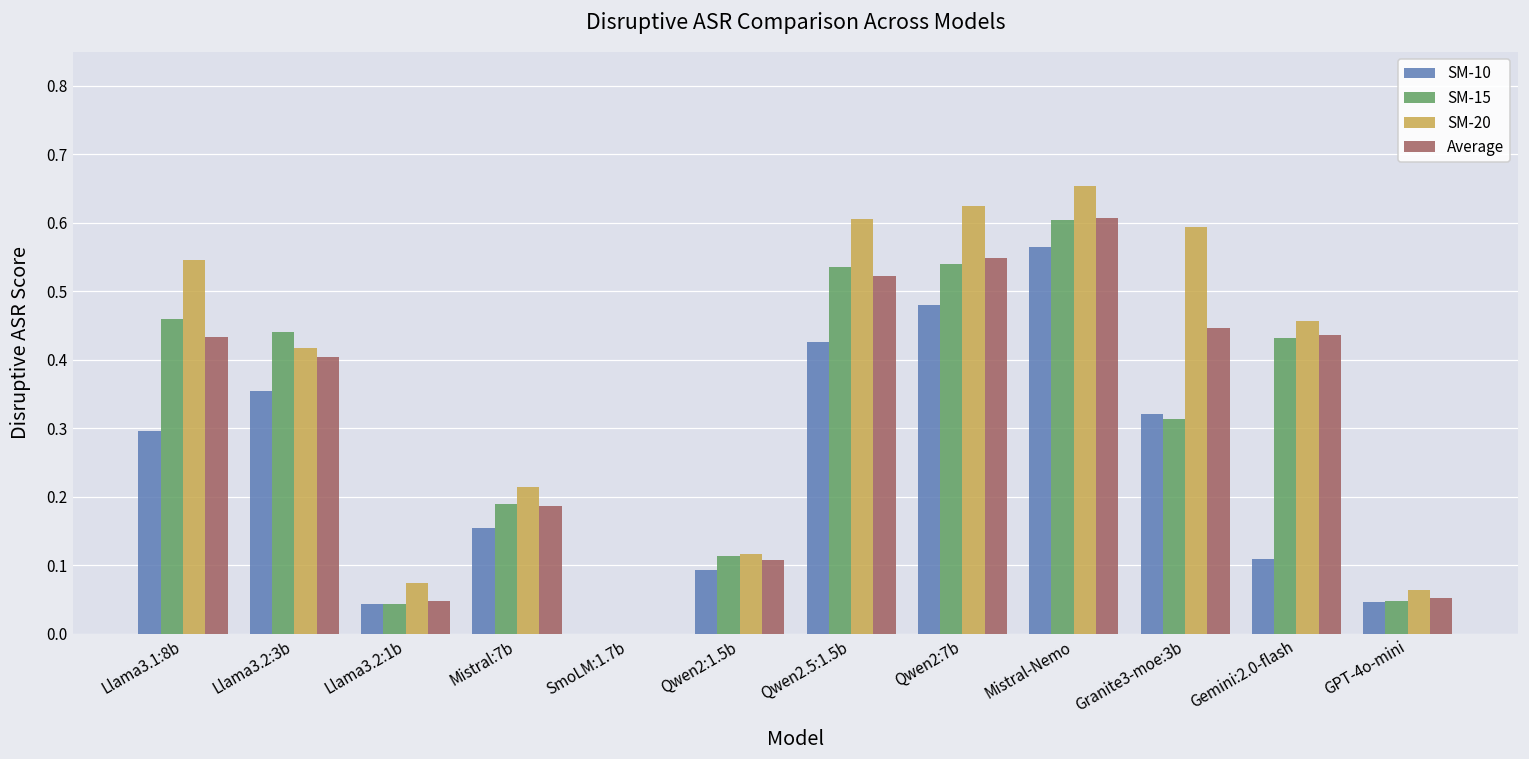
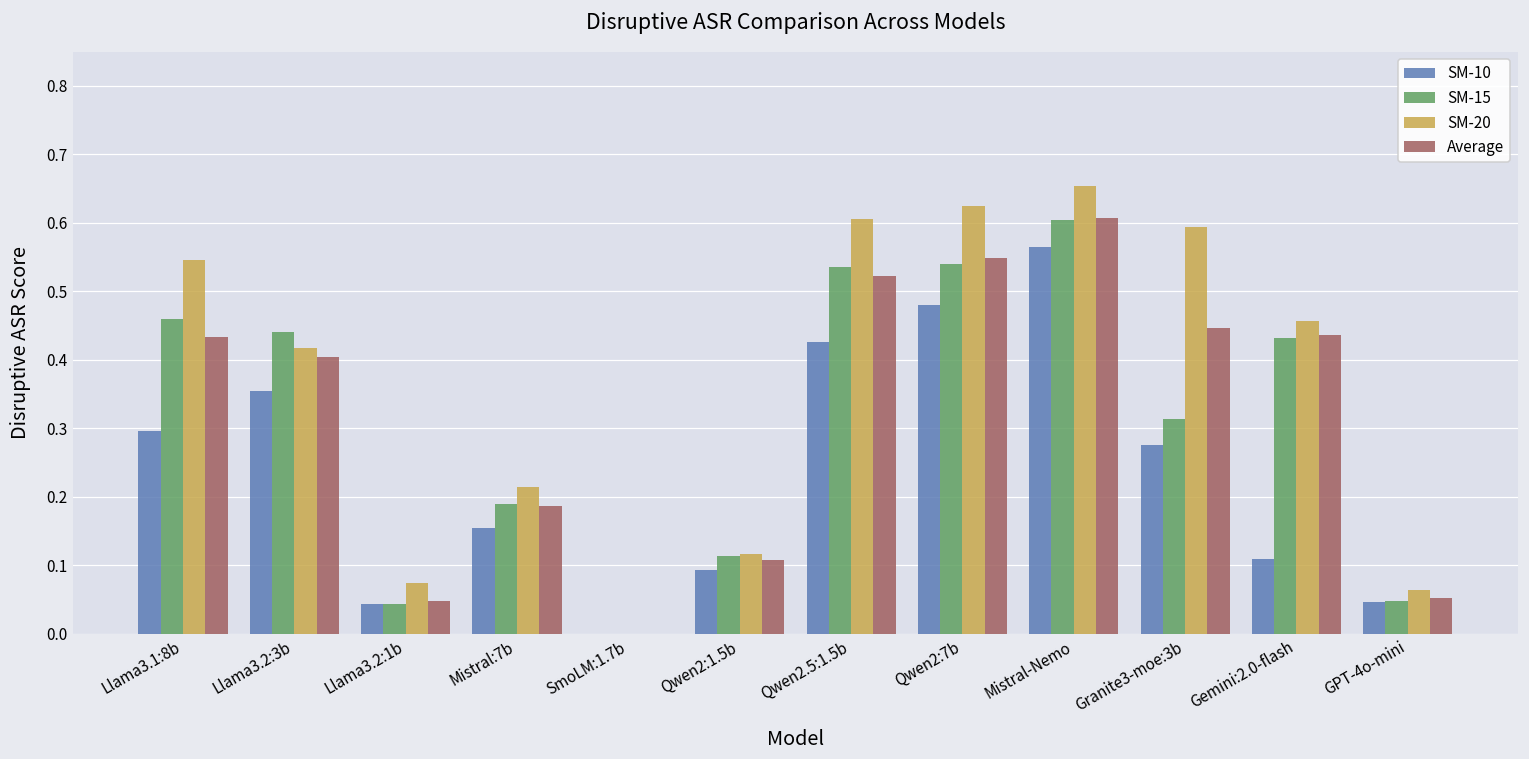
  {
    "SM-10": {
      "Llama3.1:8b": 0.30,
      "Llama3.2:3b": 0.35,
      "Llama3.2:1b": 0.04,
      "Mistral:7b": 0.15,
      "SmoLM:1.7b": 0.00,
      "Qwen2:1.5b": 0.09,
      "Qwen2.5:1.5b": 0.43,
      "Qwen2:7b": 0.48,
      "Mistral-Nemo": 0.56,
-     "Granite3-moe:3b": 0.32,
+     "Granite3-moe:3b": 0.28,
      "Gemini:2.0-flash": 0.11,
      "GPT-4o-mini": 0.05
    },
    "SM-15": {
      "Llama3.1:8b": 0.46,
      "Llama3.2:3b": 0.44,
      "Llama3.2:1b": 0.04,
      "Mistral:7b": 0.19,
      "SmoLM:1.7b": 0.00,
      "Qwen2:1.5b": 0.11,
      "Qwen2.5:1.5b": 0.54,
      "Qwen2:7b": 0.54,
      "Mistral-Nemo": 0.60,
      "Granite3-moe:3b": 0.31,
      "Gemini:2.0-flash": 0.43,
      "GPT-4o-mini": 0.05
    },
    "SM-20": {
      "Llama3.1:8b": 0.55,
      "Llama3.2:3b": 0.42,
      "Llama3.2:1b": 0.07,
      "Mistral:7b": 0.21,
      "SmoLM:1.7b": 0.00,
      "Qwen2:1.5b": 0.12,
      "Qwen2.5:1.5b": 0.61,
      "Qwen2:7b": 0.62,
      "Mistral-Nemo": 0.65,
      "Granite3-moe:3b": 0.59,
      "Gemini:2.0-flash": 0.46,
      "GPT-4o-mini": 0.06
    },
    "Average": {
      "Llama3.1:8b": 0.43,
      "Llama3.2:3b": 0.40,
      "Llama3.2:1b": 0.05,
      "Mistral:7b": 0.19,
      "SmoLM:1.7b": 0.00,
      "Qwen2:1.5b": 0.11,
      "Qwen2.5:1.5b": 0.52,
      "Qwen2:7b": 0.55,
      "Mistral-Nemo": 0.61,
      "Granite3-moe:3b": 0.45,
      "Gemini:2.0-flash": 0.44,
      "GPT-4o-mini": 0.05
    }
  }
